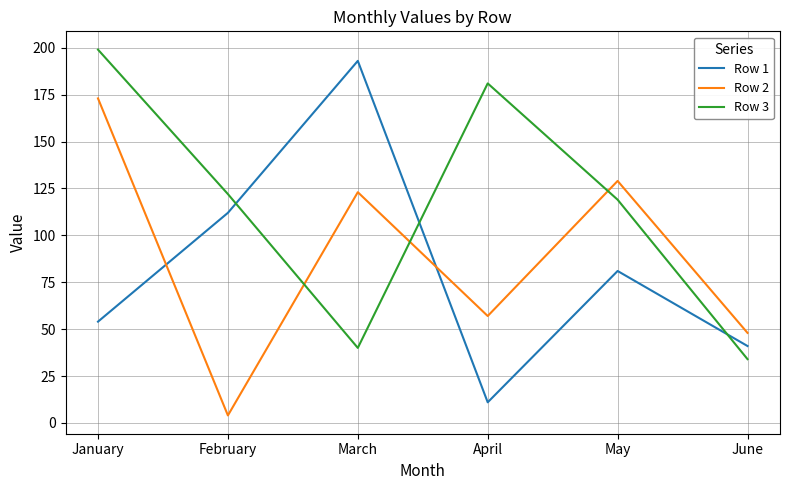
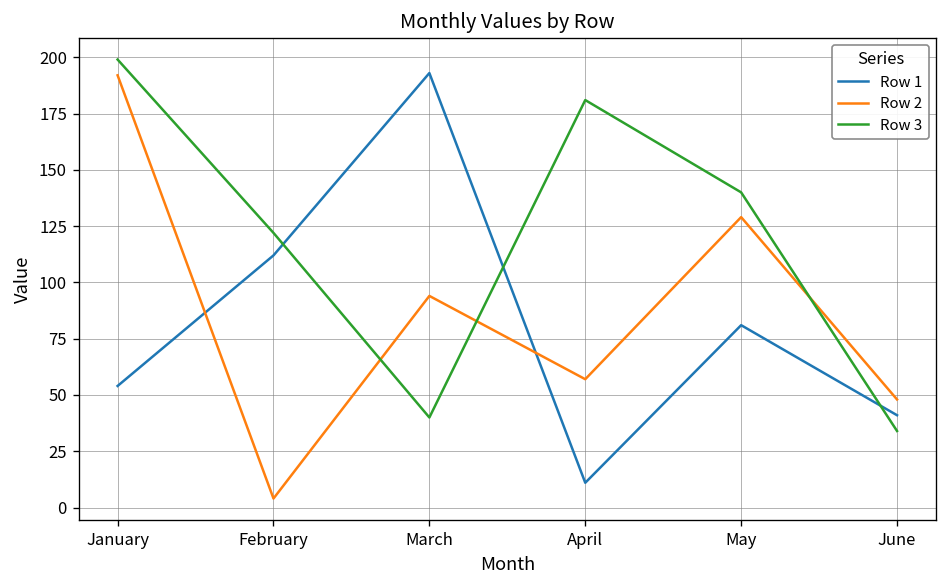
  {
    "Row 1": {
      "January": 54,
      "February": 112,
      "March": 193,
      "April": 11,
      "May": 81,
      "June": 41
    },
    "Row 2": {
-     "January": 173,
+     "January": 192,
      "February": 4,
-     "March": 123,
+     "March": 94,
      "April": 57,
      "May": 129,
      "June": 48
    },
    "Row 3": {
      "January": 199,
      "February": 122,
      "March": 40,
      "April": 181,
-     "May": 119,
+     "May": 140,
      "June": 34
    }
  }
